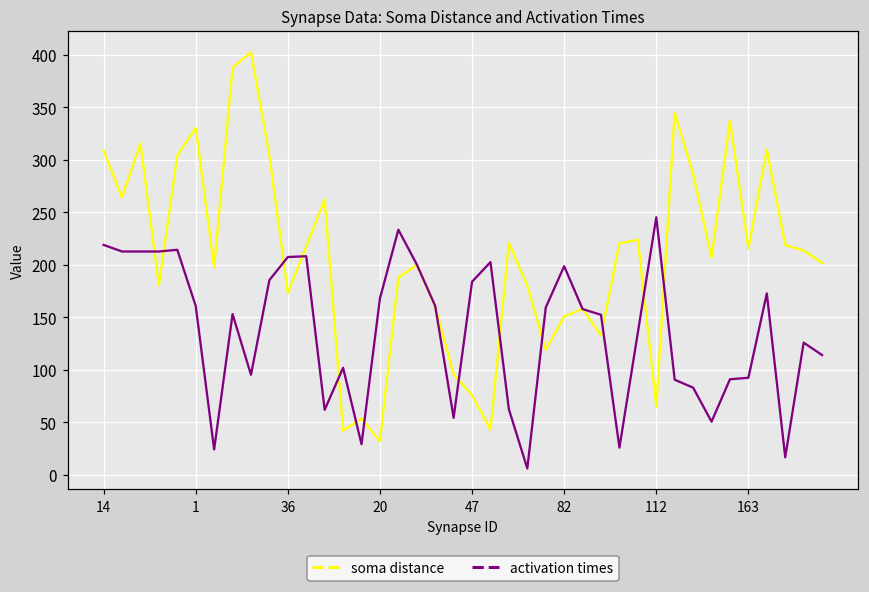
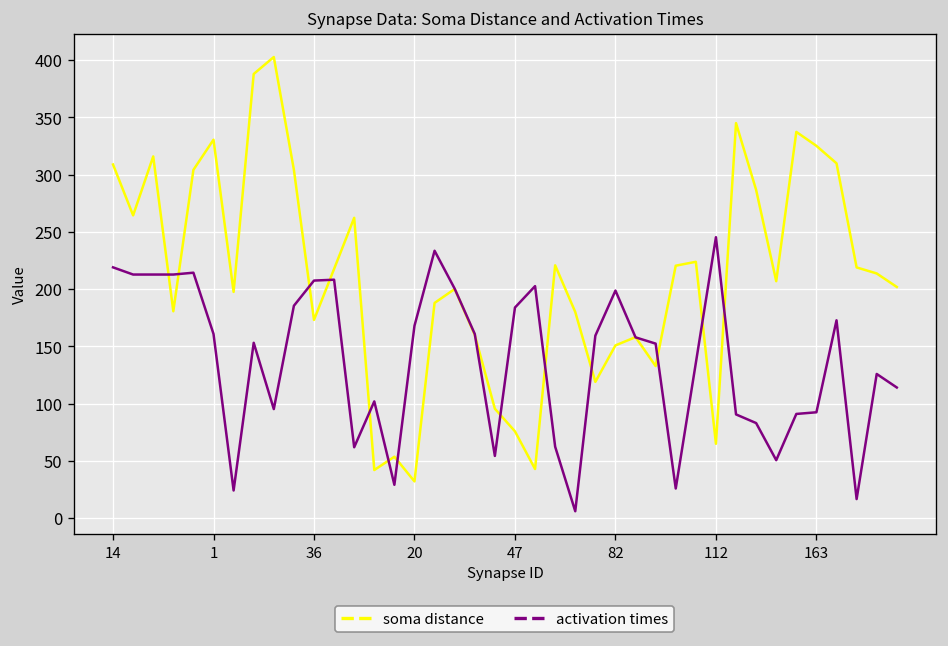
  {
    "soma distance": {
      "20": 30,
      "47": 80,
      "82": 150,
      "112": 60,
-     "163": 220
+     "163": 330
    },
    "activation times": {
      "20": 170,
      "47": 180,
      "82": 200,
      "112": 250,
      "163": 90
    }
  }
